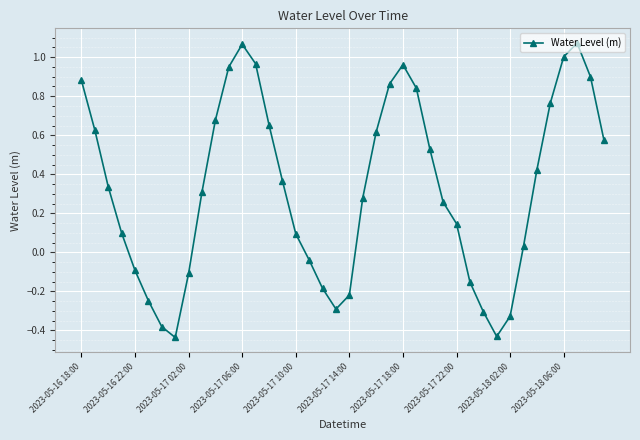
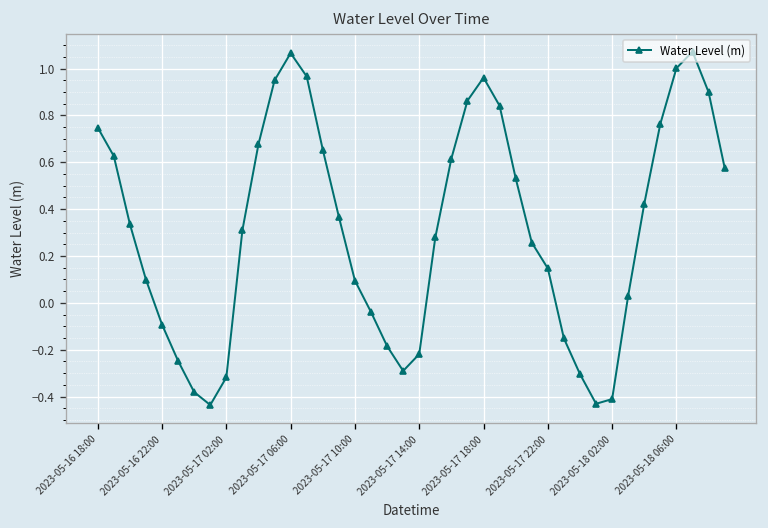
  {
-   "2023-05-16 18:00": 0.88,
+   "2023-05-16 18:00": 0.75,
    "2023-05-16 22:00": -0.09,
-   "2023-05-17 02:00": -0.11,
+   "2023-05-17 02:00": -0.32,
    "2023-05-17 06:00": 1.07,
    "2023-05-17 10:00": 0.09,
    "2023-05-17 14:00": -0.22,
    "2023-05-17 18:00": 0.96,
    "2023-05-17 22:00": 0.15,
-   "2023-05-18 02:00": -0.33,
+   "2023-05-18 02:00": -0.41,
    "2023-05-18 06:00": 1.00
  }
